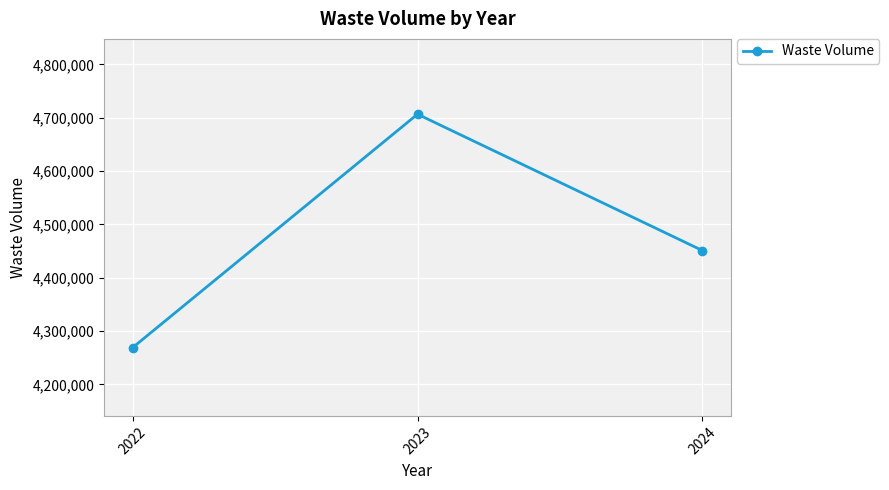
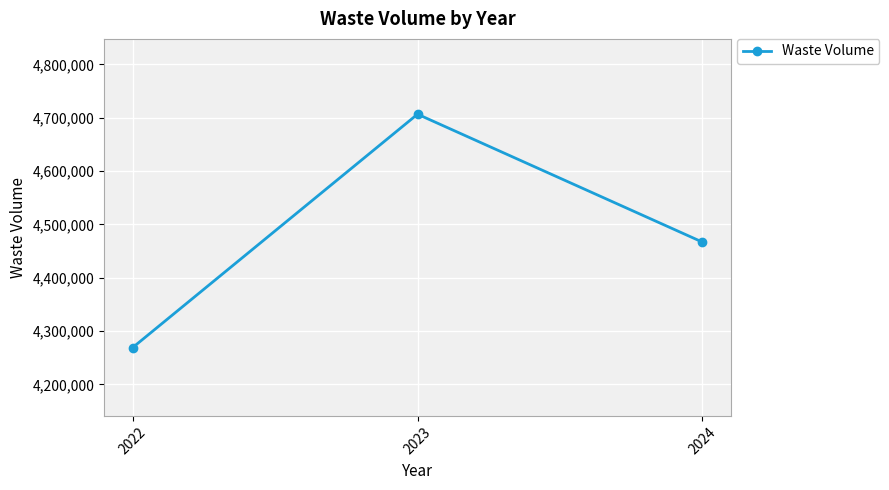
  {
    "2022": "4,270,000",
    "2023": "4,710,000",
-   "2024": "4,450,000"
+   "2024": "4,470,000"
  }
